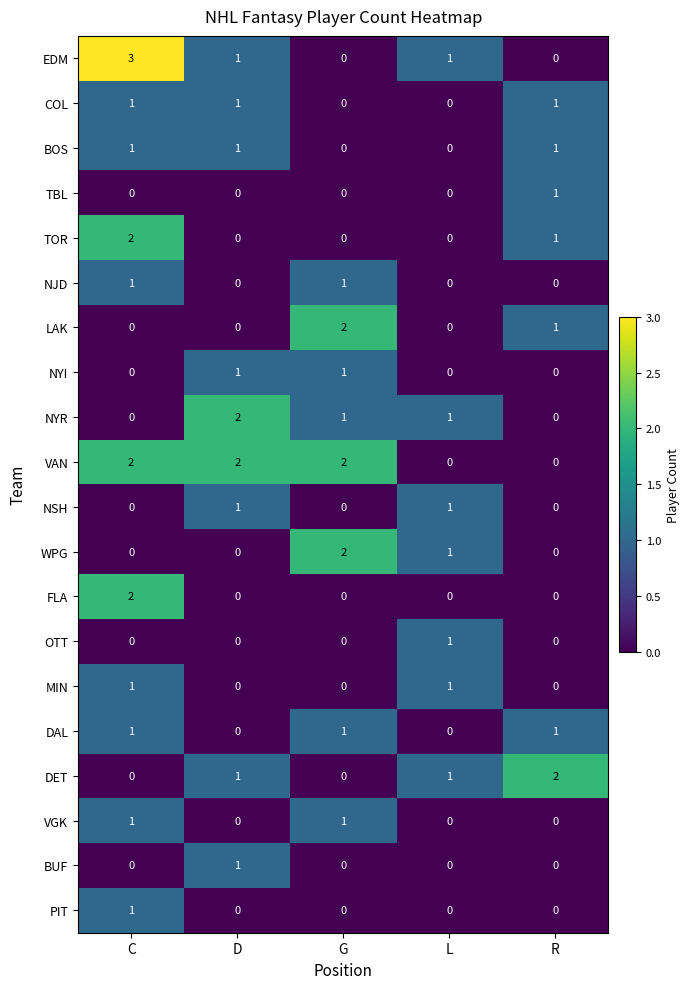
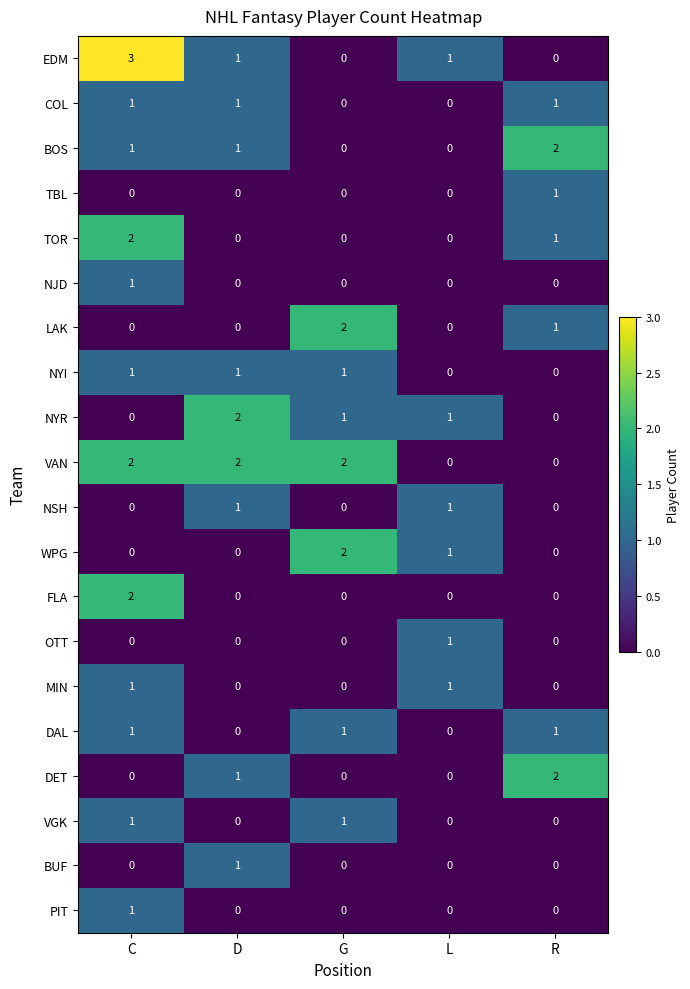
  {
    "EDM": {
      "C": 3,
      "D": 1,
      "G": 0,
      "L": 1,
      "R": 0
    },
    "COL": {
      "C": 1,
      "D": 1,
      "G": 0,
      "L": 0,
      "R": 1
    },
    "BOS": {
      "C": 1,
      "D": 1,
      "G": 0,
      "L": 0,
-     "R": 1
+     "R": 2
    },
    "TBL": {
      "C": 0,
      "D": 0,
      "G": 0,
      "L": 0,
      "R": 1
    },
    "TOR": {
      "C": 2,
      "D": 0,
      "G": 0,
      "L": 0,
      "R": 1
    },
    "NJD": {
      "C": 1,
      "D": 0,
-     "G": 1,
+     "G": 0,
      "L": 0,
      "R": 0
    },
    "LAK": {
      "C": 0,
      "D": 0,
      "G": 2,
      "L": 0,
      "R": 1
    },
    "NYI": {
-     "C": 0,
+     "C": 1,
      "D": 1,
      "G": 1,
      "L": 0,
      "R": 0
    },
    "NYR": {
      "C": 0,
      "D": 2,
      "G": 1,
      "L": 1,
      "R": 0
    },
    "VAN": {
      "C": 2,
      "D": 2,
      "G": 2,
      "L": 0,
      "R": 0
    },
    "NSH": {
      "C": 0,
      "D": 1,
      "G": 0,
      "L": 1,
      "R": 0
    },
    "WPG": {
      "C": 0,
      "D": 0,
      "G": 2,
      "L": 1,
      "R": 0
    },
    "FLA": {
      "C": 2,
      "D": 0,
      "G": 0,
      "L": 0,
      "R": 0
    },
    "OTT": {
      "C": 0,
      "D": 0,
      "G": 0,
      "L": 1,
      "R": 0
    },
    "MIN": {
      "C": 1,
      "D": 0,
      "G": 0,
      "L": 1,
      "R": 0
    },
    "DAL": {
      "C": 1,
      "D": 0,
      "G": 1,
      "L": 0,
      "R": 1
    },
    "DET": {
      "C": 0,
      "D": 1,
      "G": 0,
-     "L": 1,
+     "L": 0,
      "R": 2
    },
    "VGK": {
      "C": 1,
      "D": 0,
      "G": 1,
      "L": 0,
      "R": 0
    },
    "BUF": {
      "C": 0,
      "D": 1,
      "G": 0,
      "L": 0,
      "R": 0
    },
    "PIT": {
      "C": 1,
      "D": 0,
      "G": 0,
      "L": 0,
      "R": 0
    }
  }
